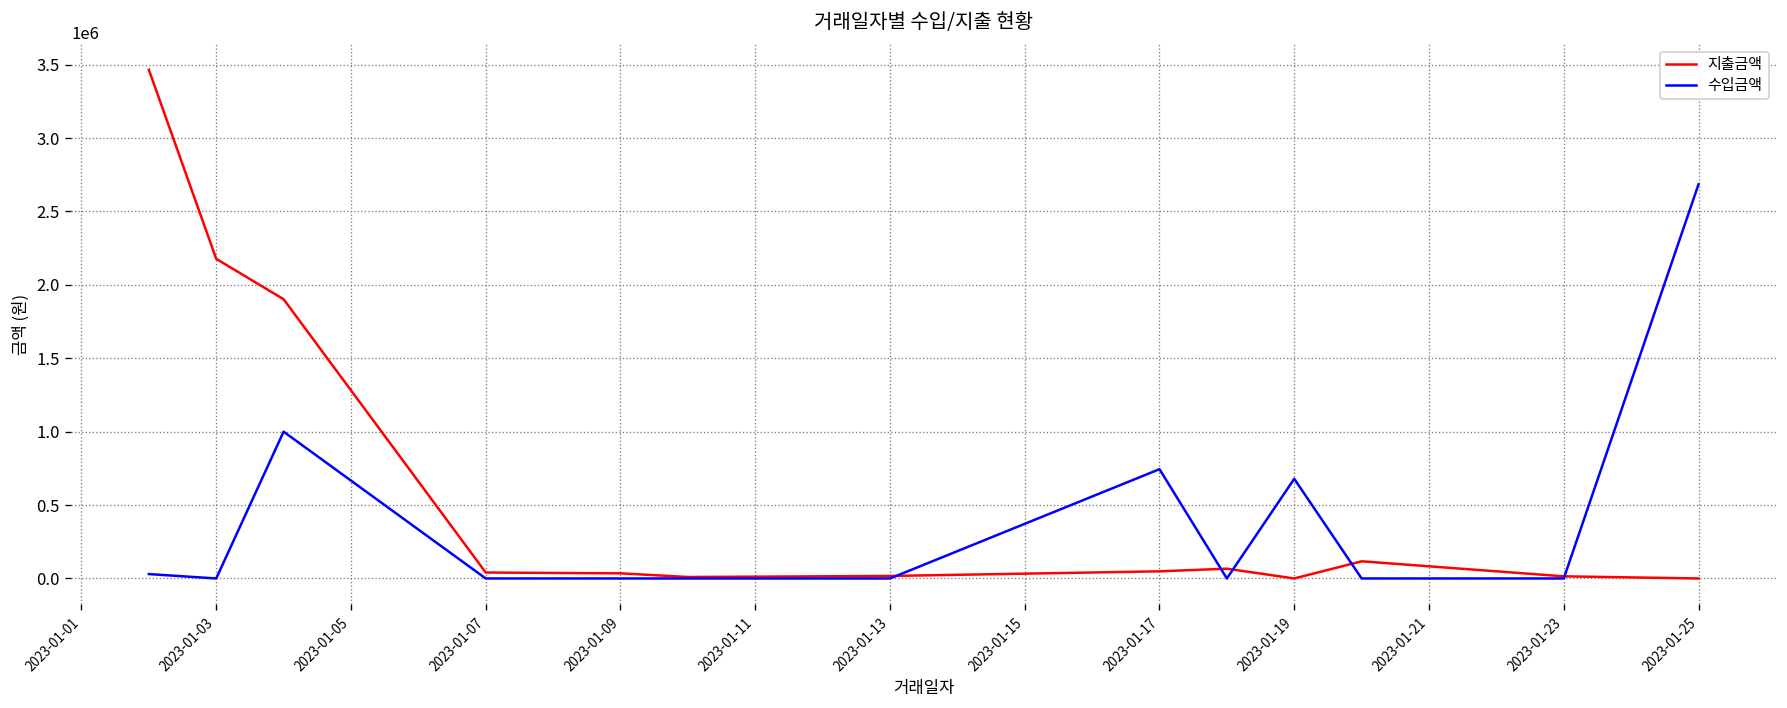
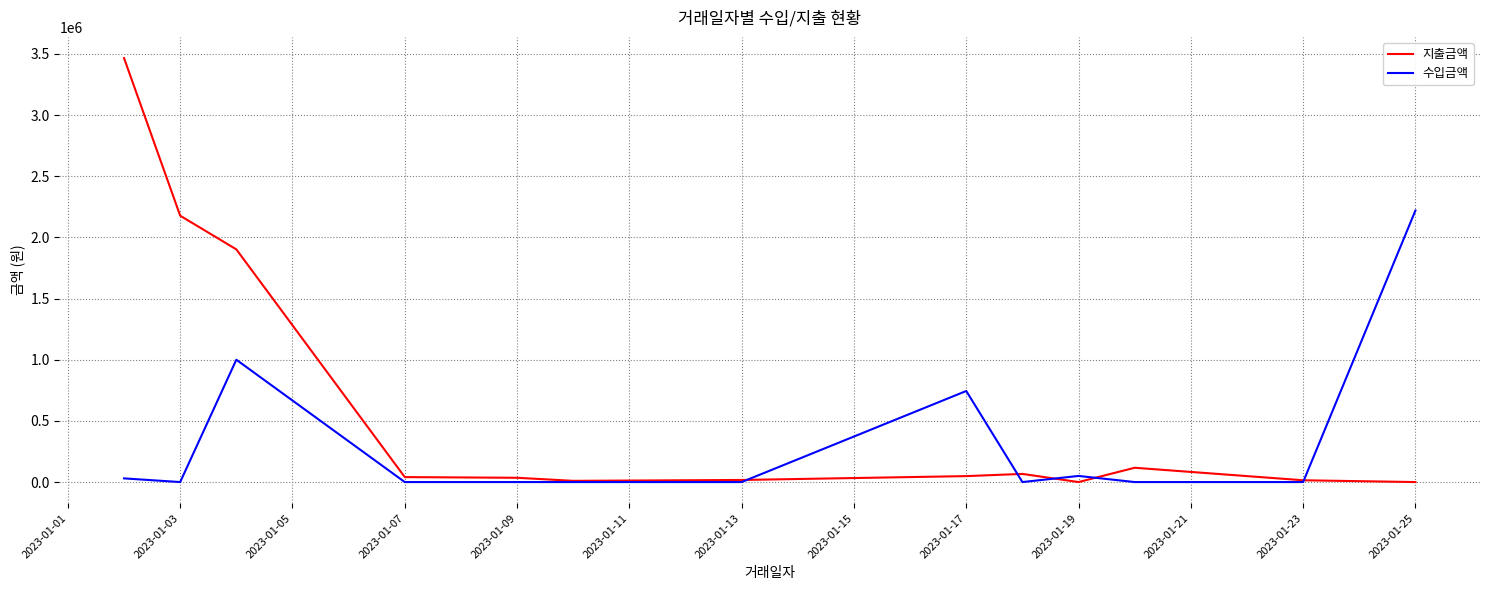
  {
    "지출금액": {
      "2023-01-03": 2180000,
      "2023-01-07": 40000,
      "2023-01-09": 30000,
      "2023-01-17": 50000,
      "2023-01-19": 0,
      "2023-01-25": 0
    },
    "수입금액": {
      "2023-01-03": 0,
      "2023-01-07": 0,
      "2023-01-09": 0,
      "2023-01-17": 740000,
-     "2023-01-19": 680000,
-     "2023-01-25": 2680000
+     "2023-01-19": 50000,
+     "2023-01-25": 2220000
    }
  }
